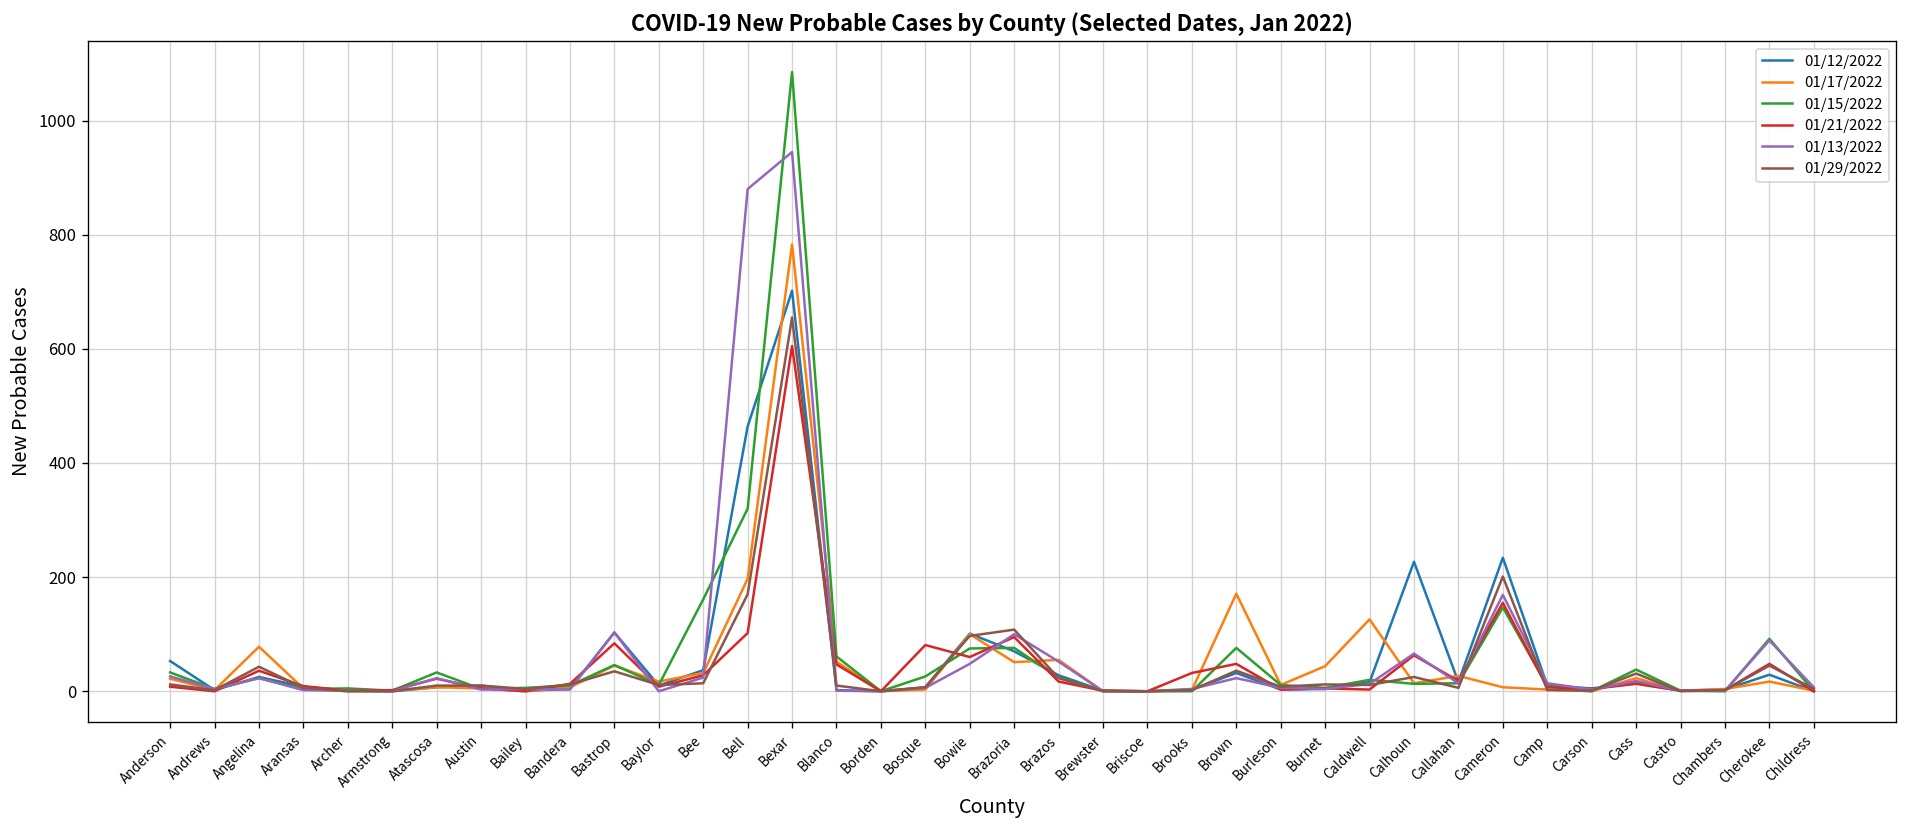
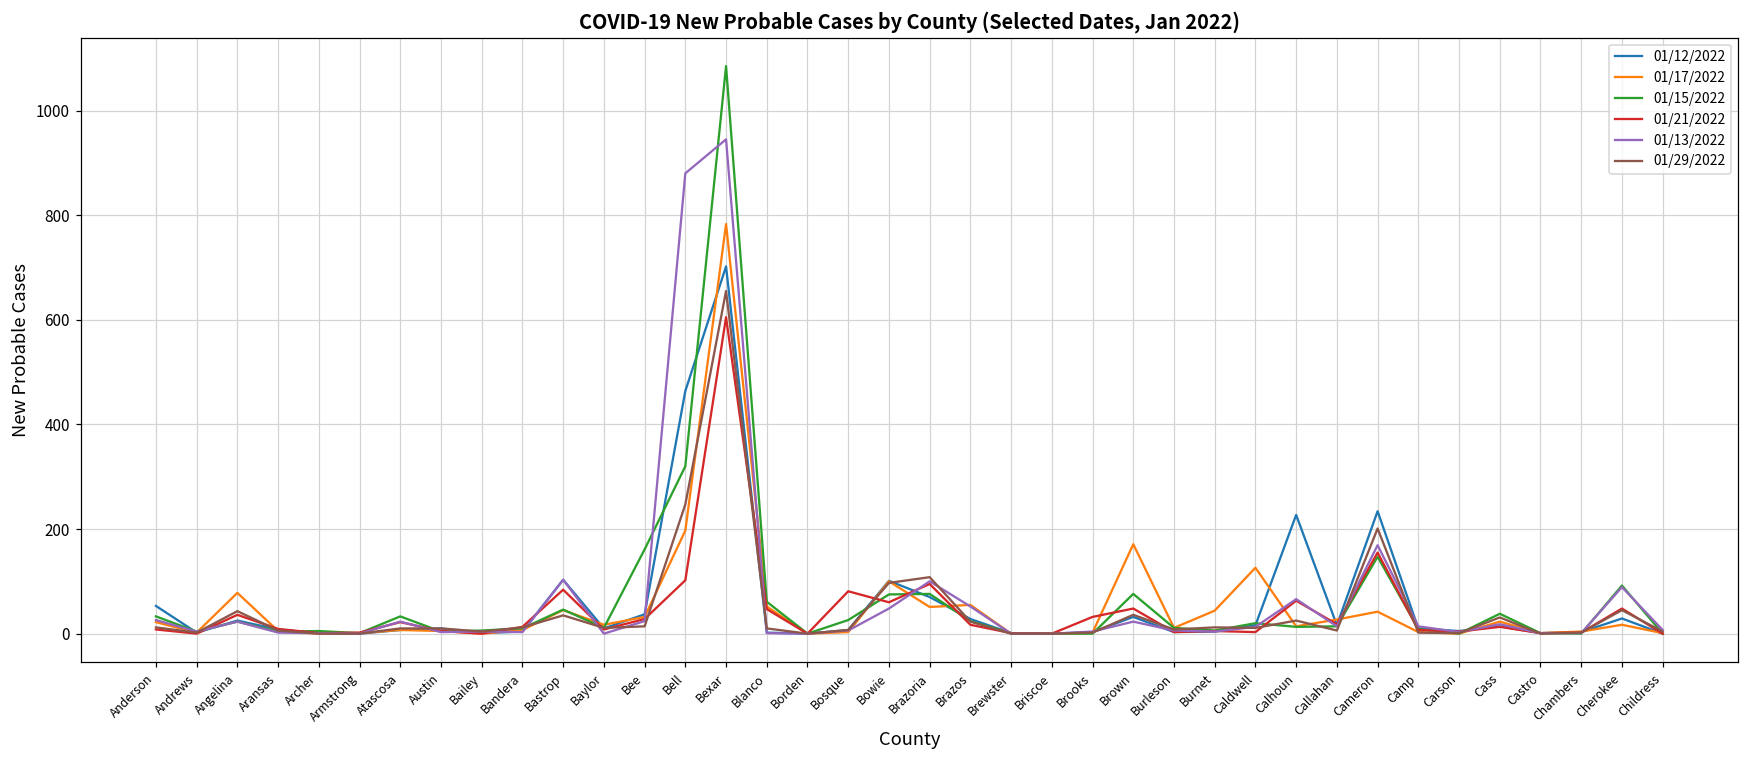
  {
    "01/12/2022": {
      "Anderson": 50,
      "Bell": 460,
      "Bexar": 700,
      "Brazoria": 70,
      "Calhoun": 230,
      "Cameron": 230,
      "Cherokee": 30
    },
    "01/17/2022": {
      "Angelina": 80,
      "Baylor": 20,
      "Bell": 200,
      "Bexar": 780,
      "Brazoria": 50,
      "Brown": 170,
      "Burnet": 40,
      "Caldwell": 130,
      "Callahan": 30,
-     "Cameron": 10,
+     "Cameron": 40,
      "Cherokee": 20
    },
    "01/15/2022": {
      "Anderson": 30,
      "Atascosa": 30,
      "Bee": 160,
      "Bell": 320,
      "Bexar": 1090,
      "Blanco": 60,
      "Bosque": 30,
      "Bowie": 80,
      "Brazoria": 80,
      "Brown": 80,
      "Cameron": 150,
      "Cass": 40
    },
    "01/21/2022": {
      "Angelina": 40,
      "Bastrop": 80,
      "Bell": 100,
      "Bexar": 610,
      "Bosque": 80,
      "Bowie": 60,
      "Brazos": 20,
      "Brooks": 30,
      "Brown": 50,
      "Caldwell": 0,
      "Cameron": 160
    },
    "01/13/2022": {
      "Baylor": 0,
      "Bell": 880,
      "Bexar": 950,
      "Bowie": 50,
      "Brown": 20,
      "Cameron": 170
    },
    "01/29/2022": {
      "Angelina": 40,
      "Bastrop": 40,
      "Bee": 10,
-     "Bell": 170,
+     "Bell": 250,
      "Bexar": 660,
      "Blanco": 10,
      "Brazoria": 110,
      "Burnet": 10,
      "Calhoun": 30,
      "Callahan": 10,
      "Cameron": 200,
      "Cass": 30
    }
  }
